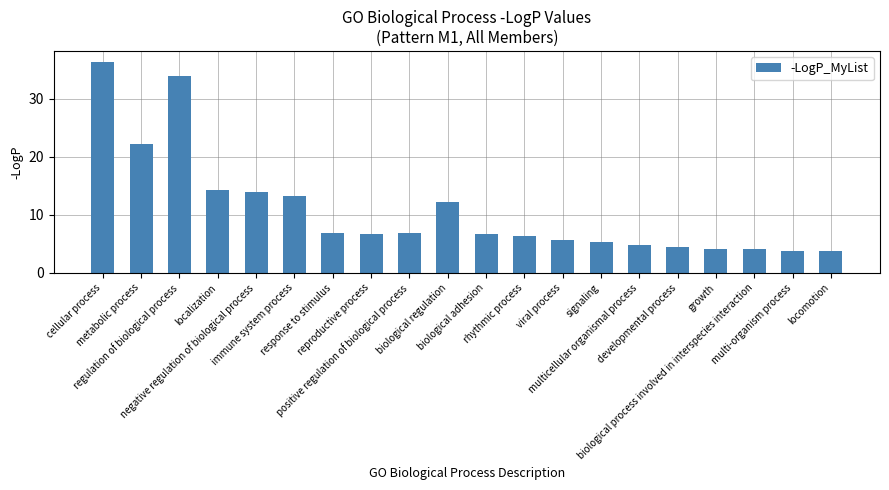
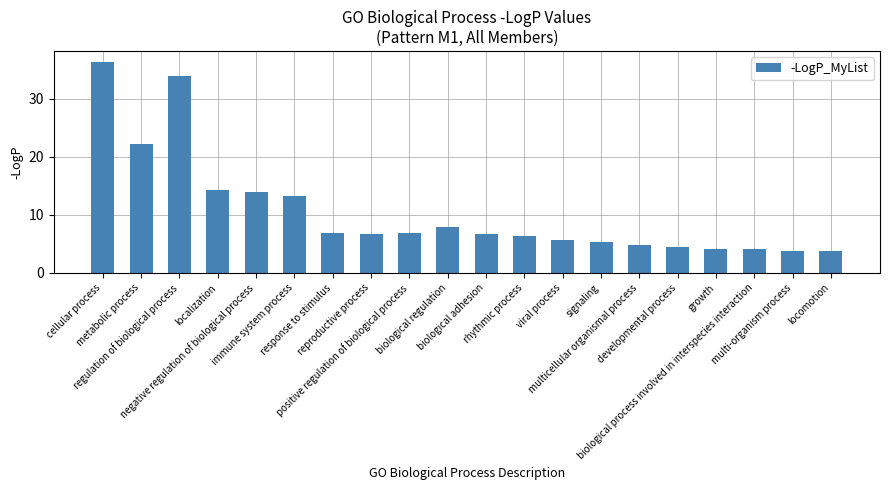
  {
    "cellular process": 36,
    "metabolic process": 22,
    "regulation of biological process": 34,
    "localization": 14,
    "negative regulation of biological process": 14,
    "immune system process": 13,
    "response to stimulus": 7,
    "reproductive process": 7,
    "positive regulation of biological process": 7,
-   "biological regulation": 12,
+   "biological regulation": 8,
    "biological adhesion": 7,
    "rhythmic process": 6,
    "viral process": 6,
    "signaling": 5,
    "multicellular organismal process": 5,
    "developmental process": 5,
    "growth": 4,
    "biological process involved in interspecies interaction": 4,
    "multi-organism process": 4,
    "locomotion": 4
  }
